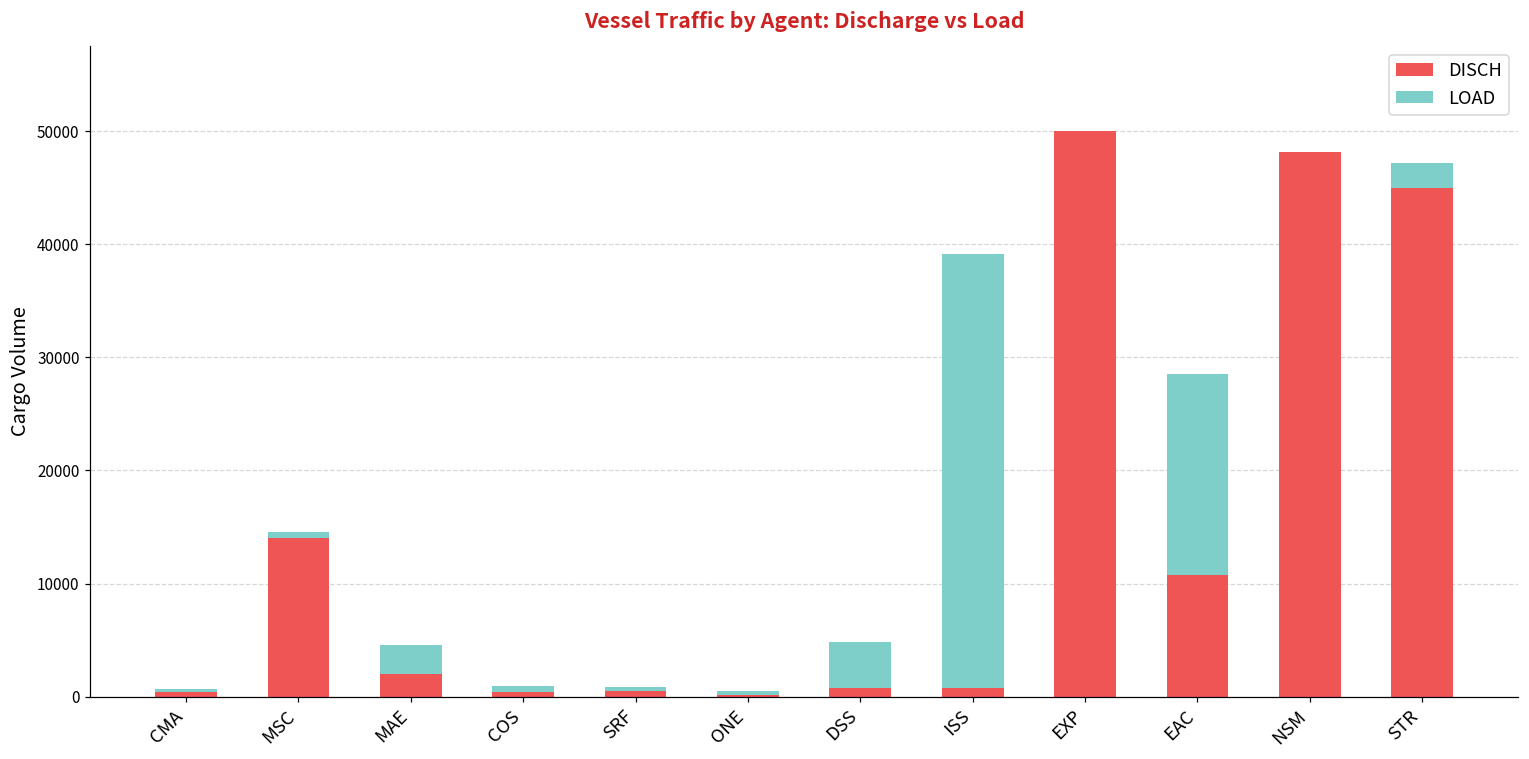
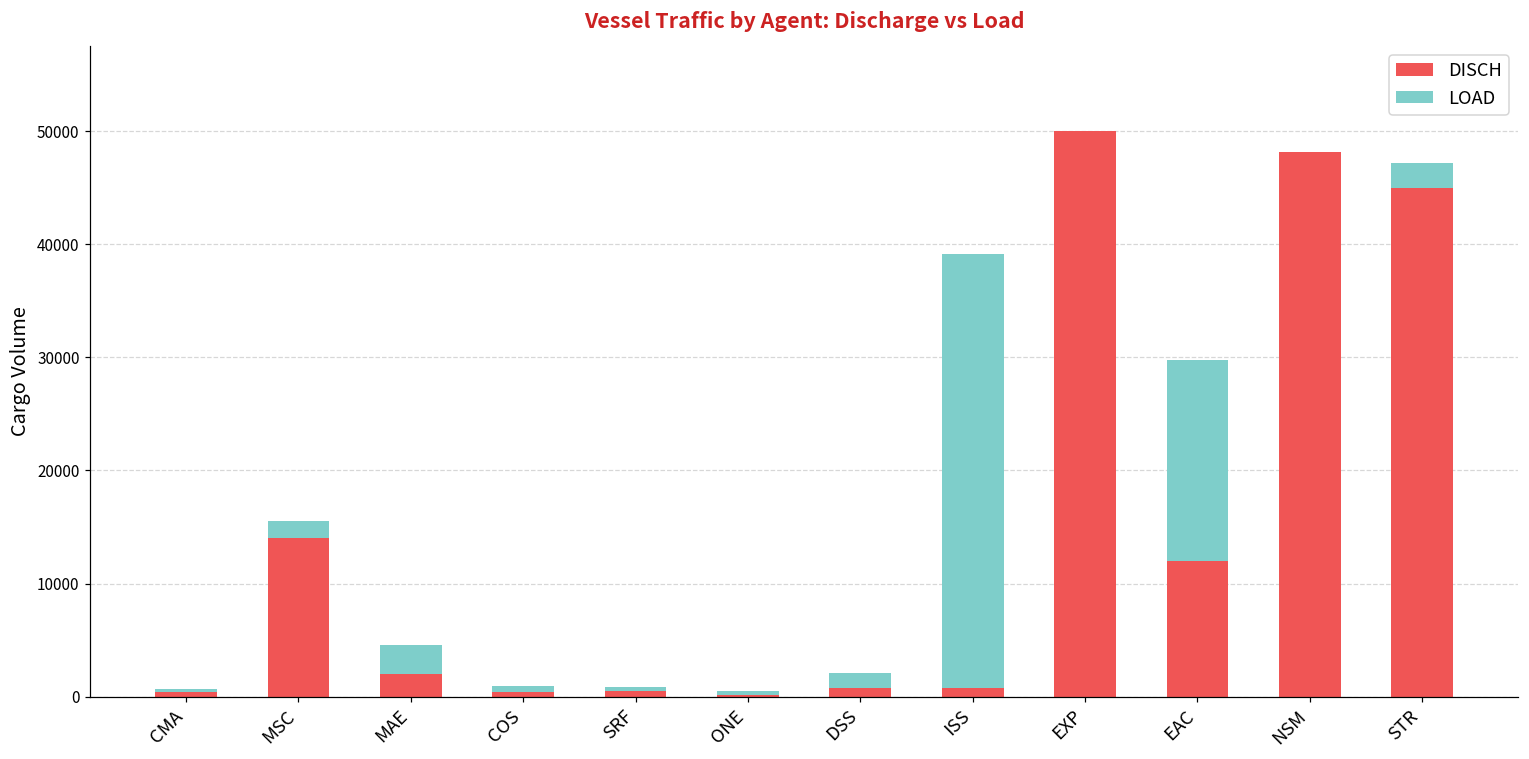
  {
    "DISCH": {
      "CMA": 400,
      "MSC": 14100,
      "MAE": 2000,
      "COS": 400,
      "SRF": 500,
      "DSS": 800,
      "ISS": 800,
      "EXP": 50100,
-     "EAC": 10800,
+     "EAC": 12000,
      "NSM": 48200,
      "STR": 45000
    },
    "LOAD": {
      "CMA": 300,
-     "MSC": 500,
+     "MSC": 1500,
      "MAE": 2500,
      "COS": 600,
      "SRF": 300,
      "ONE": 400,
-     "DSS": 4000,
+     "DSS": 1300,
      "ISS": 38300,
      "EXP": 0,
      "EAC": 17800,
      "NSM": 0,
      "STR": 2200
    }
  }
